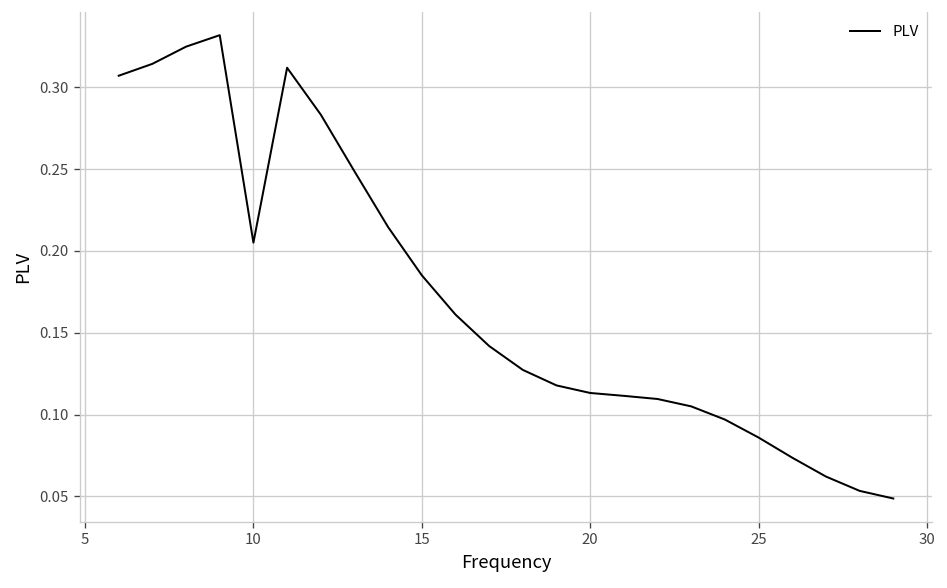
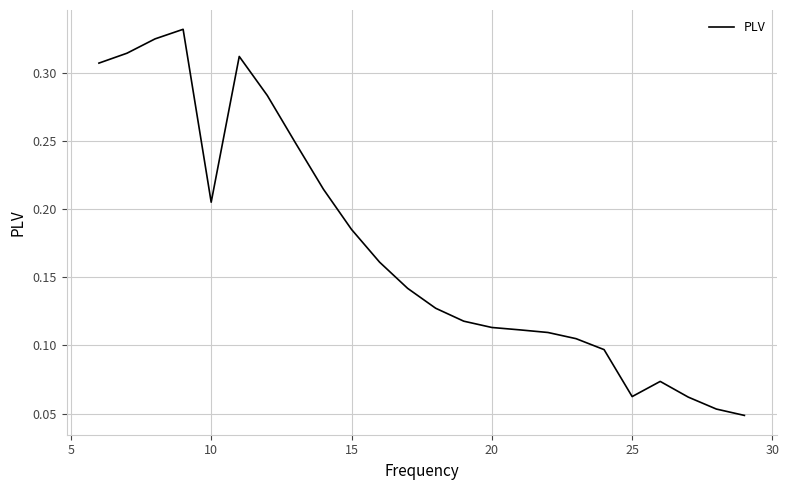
  {
    "10": 0.205,
    "15": 0.185,
    "20": 0.113,
-   "25": 0.086
+   "25": 0.062
  }
